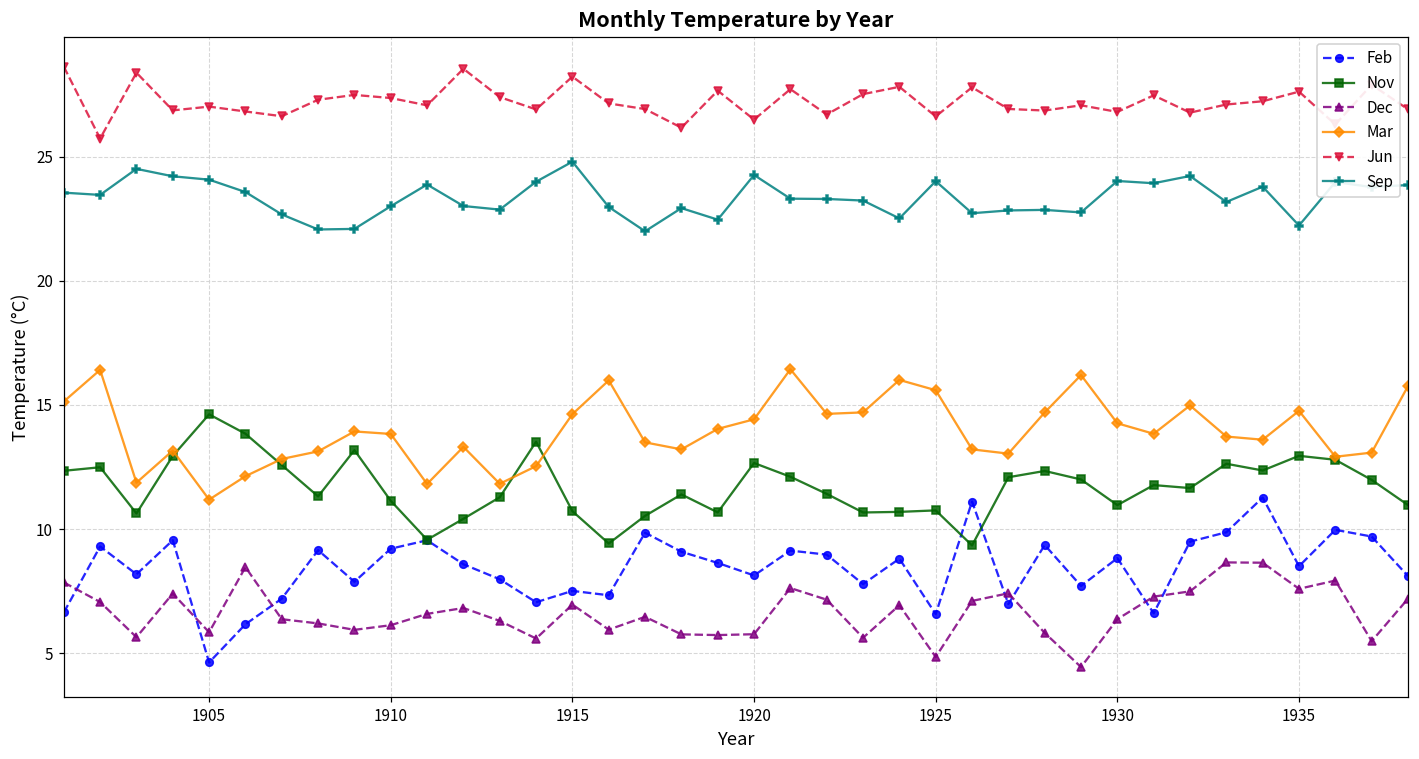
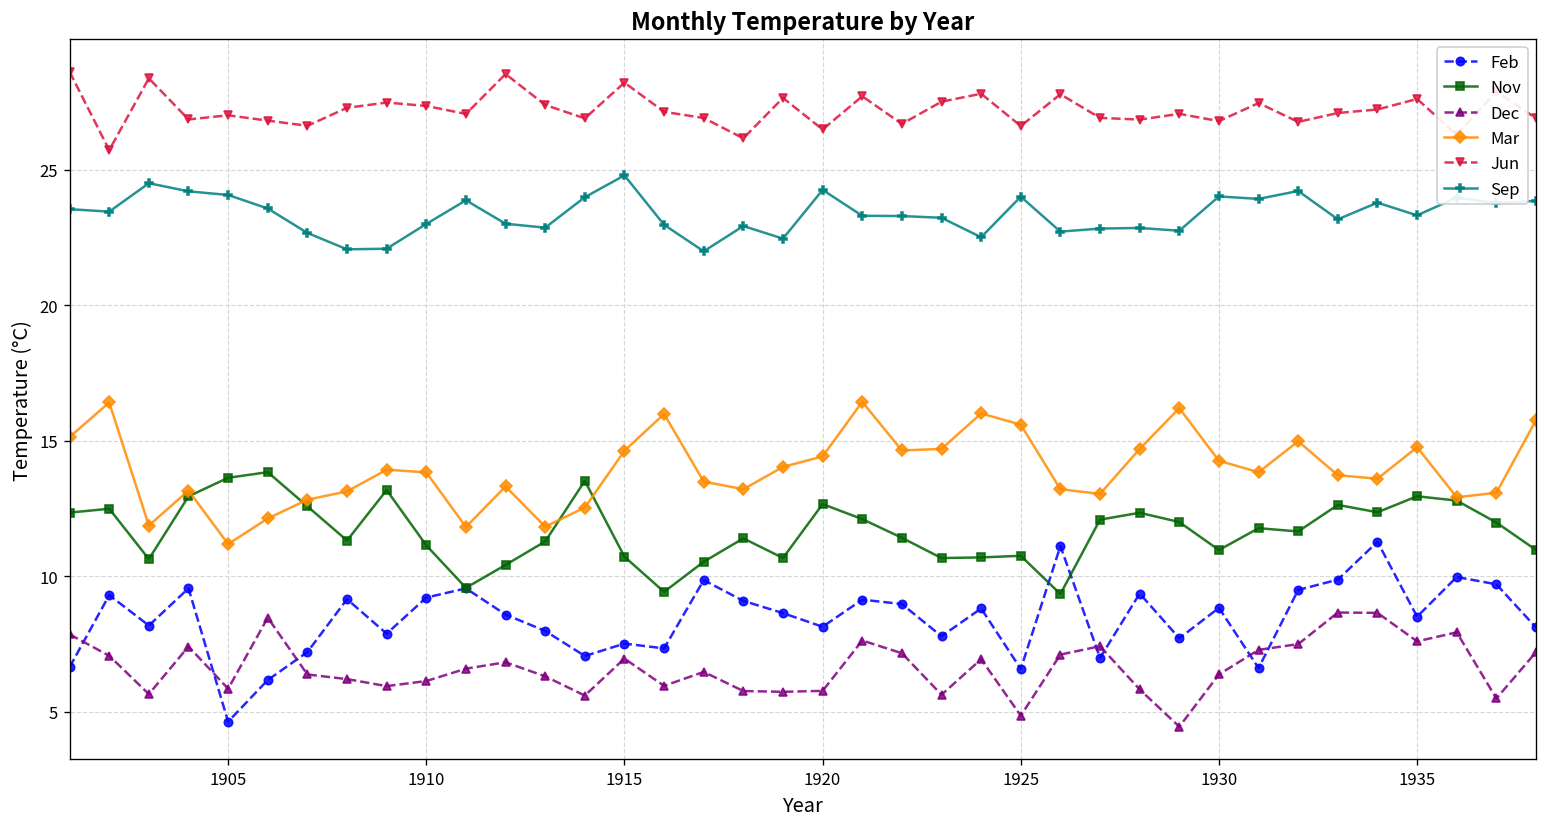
  {
    "Feb": {
      "1905": 4.6,
      "1910": 9.2,
      "1915": 7.5,
      "1920": 8.1,
      "1925": 6.6,
      "1930": 8.8,
      "1935": 8.5
    },
    "Nov": {
-     "1905": 14.6,
+     "1905": 13.6,
      "1910": 11.1,
      "1915": 10.7,
      "1920": 12.7,
      "1925": 10.8,
      "1930": 11.0,
      "1935": 13.0
    },
    "Dec": {
      "1905": 5.8,
      "1910": 6.1,
      "1915": 7.0,
      "1920": 5.8,
      "1925": 4.9,
      "1930": 6.4,
      "1935": 7.6
    },
    "Mar": {
      "1905": 11.2,
      "1910": 13.8,
      "1915": 14.6,
      "1920": 14.4,
      "1925": 15.6,
      "1930": 14.3,
      "1935": 14.8
    },
    "Jun": {
      "1905": 27.0,
      "1910": 27.4,
      "1915": 28.2,
      "1920": 26.5,
      "1925": 26.6,
      "1930": 26.8,
      "1935": 27.6
    },
    "Sep": {
      "1905": 24.1,
      "1910": 23.0,
      "1915": 24.8,
      "1920": 24.3,
      "1925": 24.0,
      "1930": 24.0,
-     "1935": 22.2
+     "1935": 23.3
    }
  }
